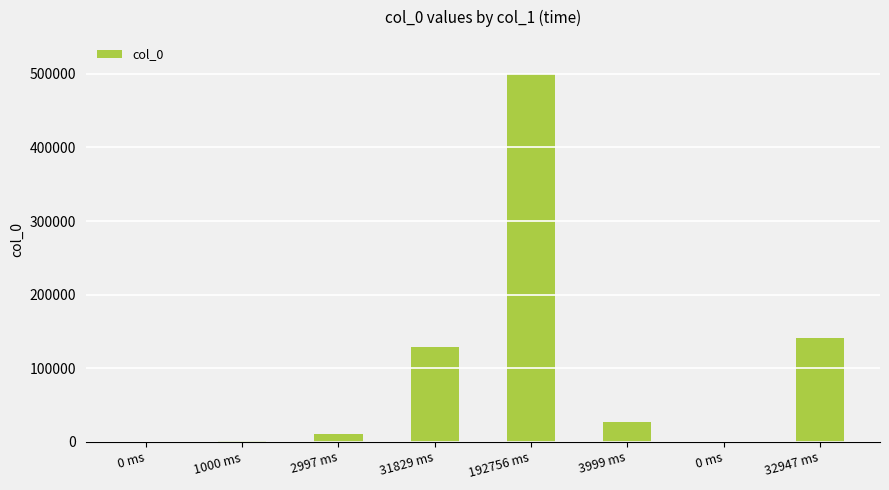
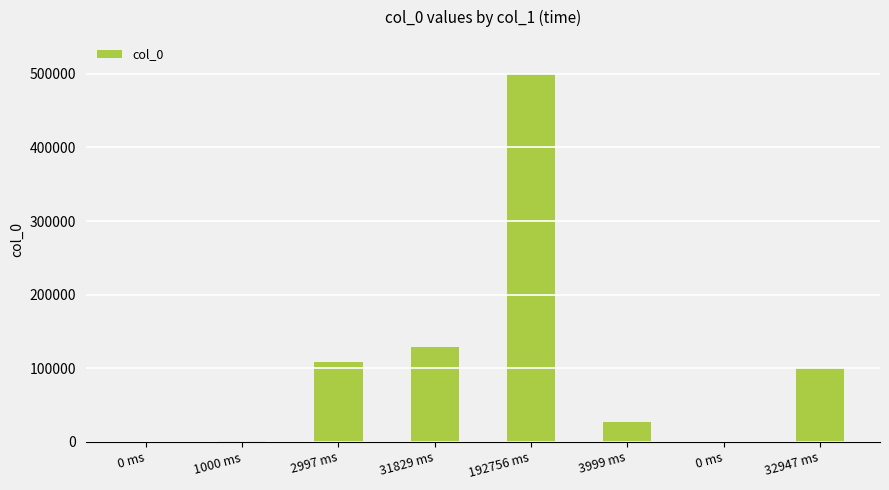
  {
-   "2997 ms": 10000,
+   "2997 ms": 110000,
    "31829 ms": 130000,
    "192756 ms": 500000,
    "3999 ms": 30000,
-   "32947 ms": 140000
+   "32947 ms": 100000
  }
